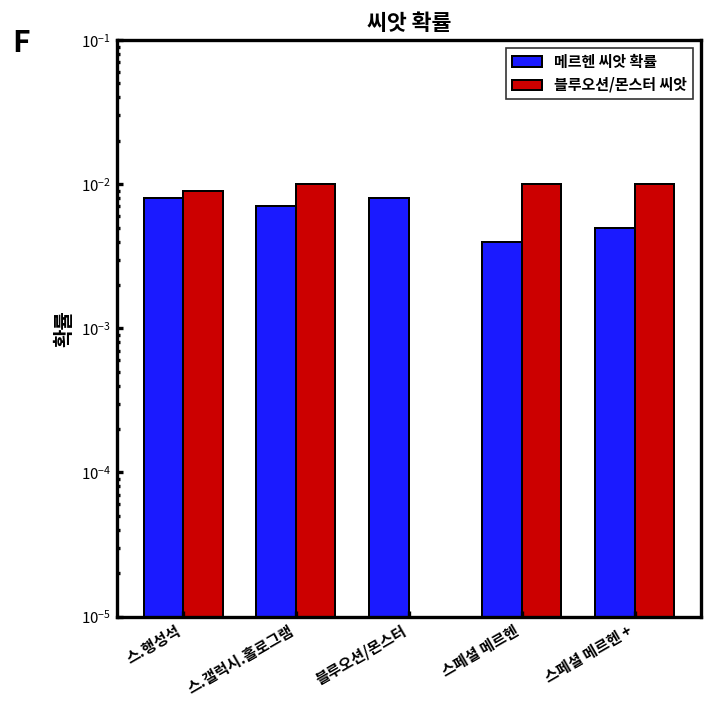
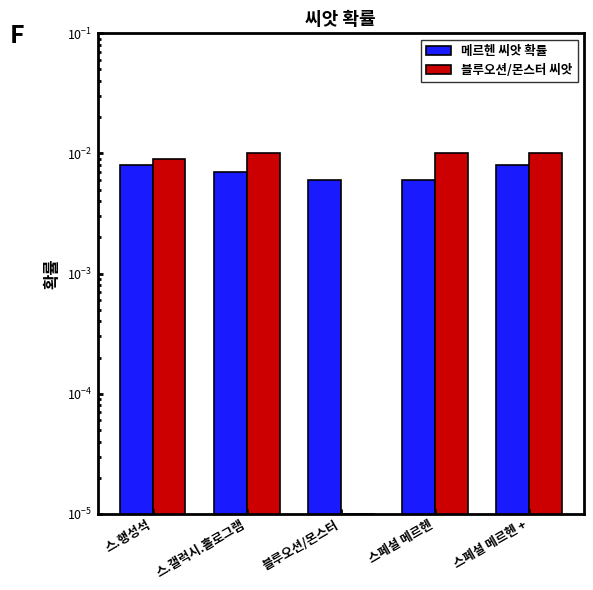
  {
    "메르헨 씨앗 확률": {
      "스.행성석": 0.008,
      "스.갤럭시.홀로그램": 0.007,
-     "블루오션/몬스터": 0.008,
-     "스페셜 메르헨": 0.004,
-     "스페셜 메르헨 +": 0.005
+     "블루오션/몬스터": 0.006,
+     "스페셜 메르헨": 0.006,
+     "스페셜 메르헨 +": 0.008
    },
    "블루오션/몬스터 씨앗": {
      "스.행성석": 0.009,
      "스.갤럭시.홀로그램": 0.010,
      "블루오션/몬스터": 0.000010,
      "스페셜 메르헨": 0.010,
      "스페셜 메르헨 +": 0.010
    }
  }
